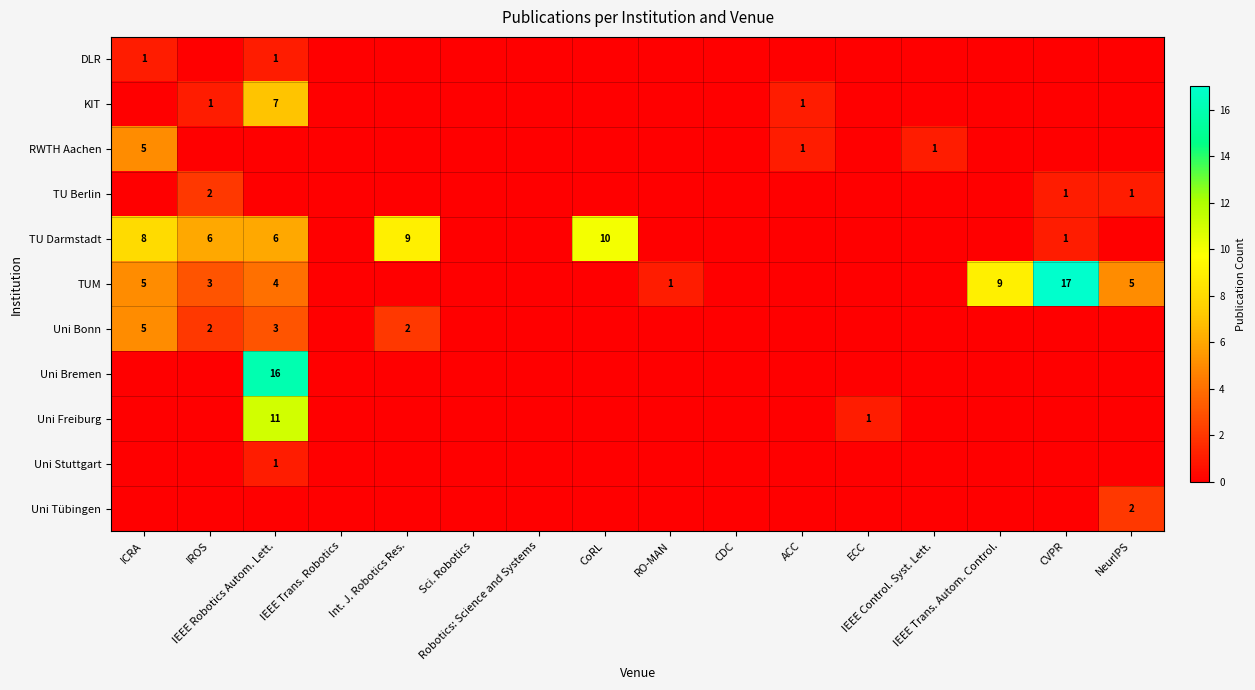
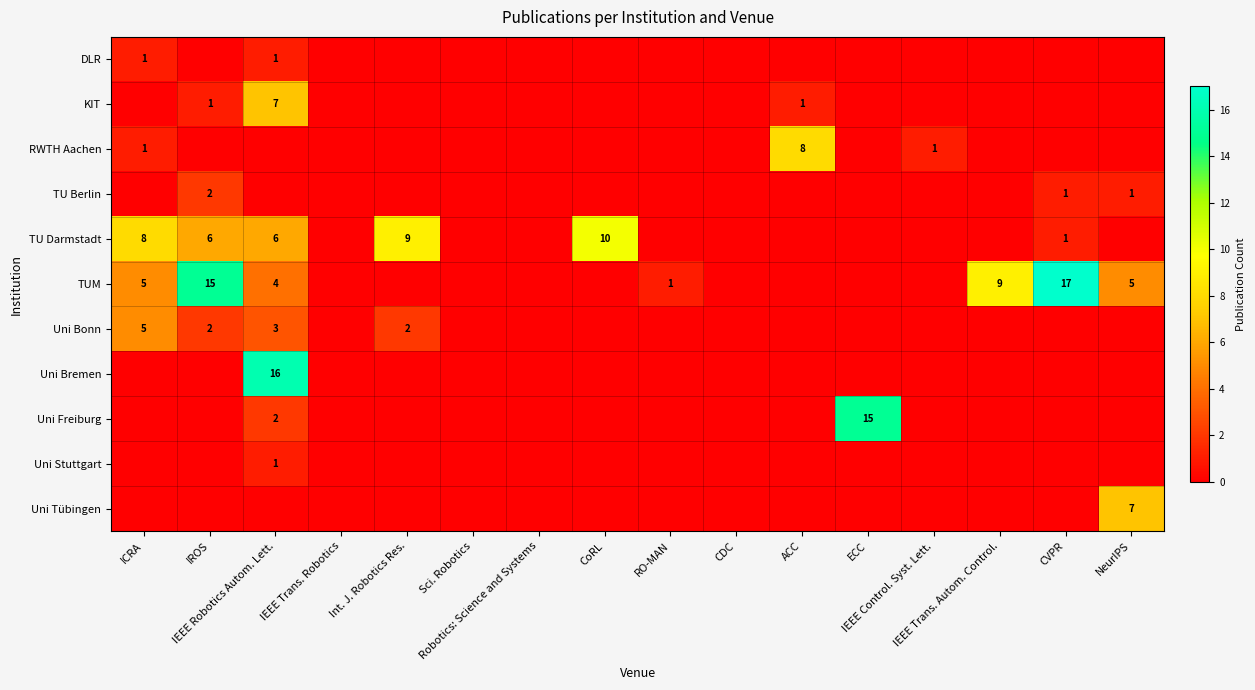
  {
    "DLR": {
      "ICRA": 1,
      "IEEE Robotics Autom. Lett.": 1
    },
    "KIT": {
      "IROS": 1,
      "IEEE Robotics Autom. Lett.": 7,
      "ACC": 1
    },
    "RWTH Aachen": {
-     "ICRA": 5,
-     "ACC": 1,
+     "ICRA": 1,
+     "ACC": 8,
      "IEEE Control. Syst. Lett.": 1
    },
    "TU Berlin": {
      "IROS": 2,
      "CVPR": 1,
      "NeurIPS": 1
    },
    "TU Darmstadt": {
      "ICRA": 8,
      "IROS": 6,
      "IEEE Robotics Autom. Lett.": 6,
      "Int. J. Robotics Res.": 9,
      "CoRL": 10,
      "CVPR": 1
    },
    "TUM": {
      "ICRA": 5,
-     "IROS": 3,
+     "IROS": 15,
      "IEEE Robotics Autom. Lett.": 4,
      "RO-MAN": 1,
      "IEEE Trans. Autom. Control.": 9,
      "CVPR": 17,
      "NeurIPS": 5
    },
    "Uni Bonn": {
      "ICRA": 5,
      "IROS": 2,
      "IEEE Robotics Autom. Lett.": 3,
      "Int. J. Robotics Res.": 2
    },
    "Uni Bremen": {
      "IEEE Robotics Autom. Lett.": 16
    },
    "Uni Freiburg": {
-     "IEEE Robotics Autom. Lett.": 11,
-     "ECC": 1
+     "IEEE Robotics Autom. Lett.": 2,
+     "ECC": 15
    },
    "Uni Stuttgart": {
      "IEEE Robotics Autom. Lett.": 1
    },
    "Uni Tübingen": {
-     "NeurIPS": 2
+     "NeurIPS": 7
    }
  }
